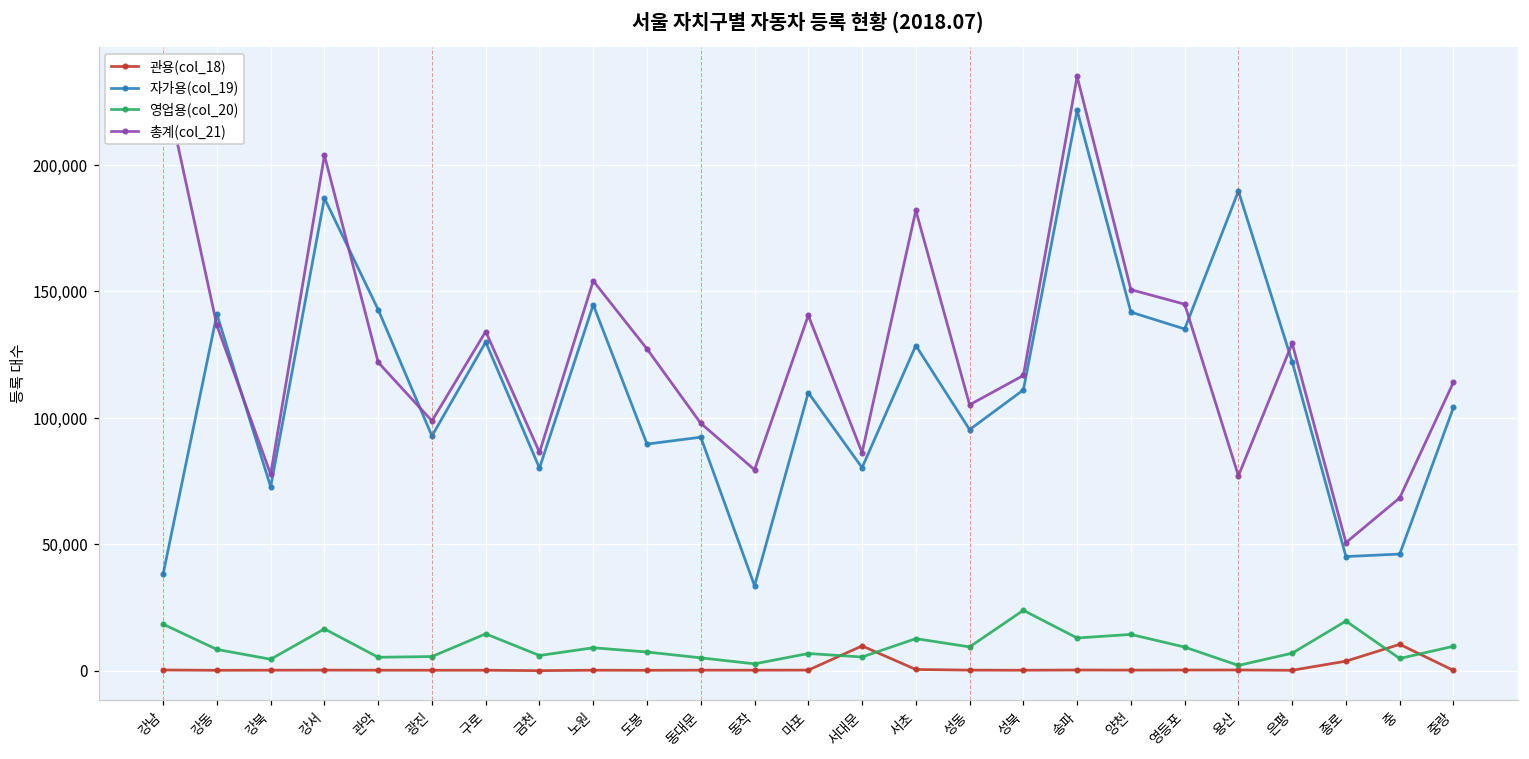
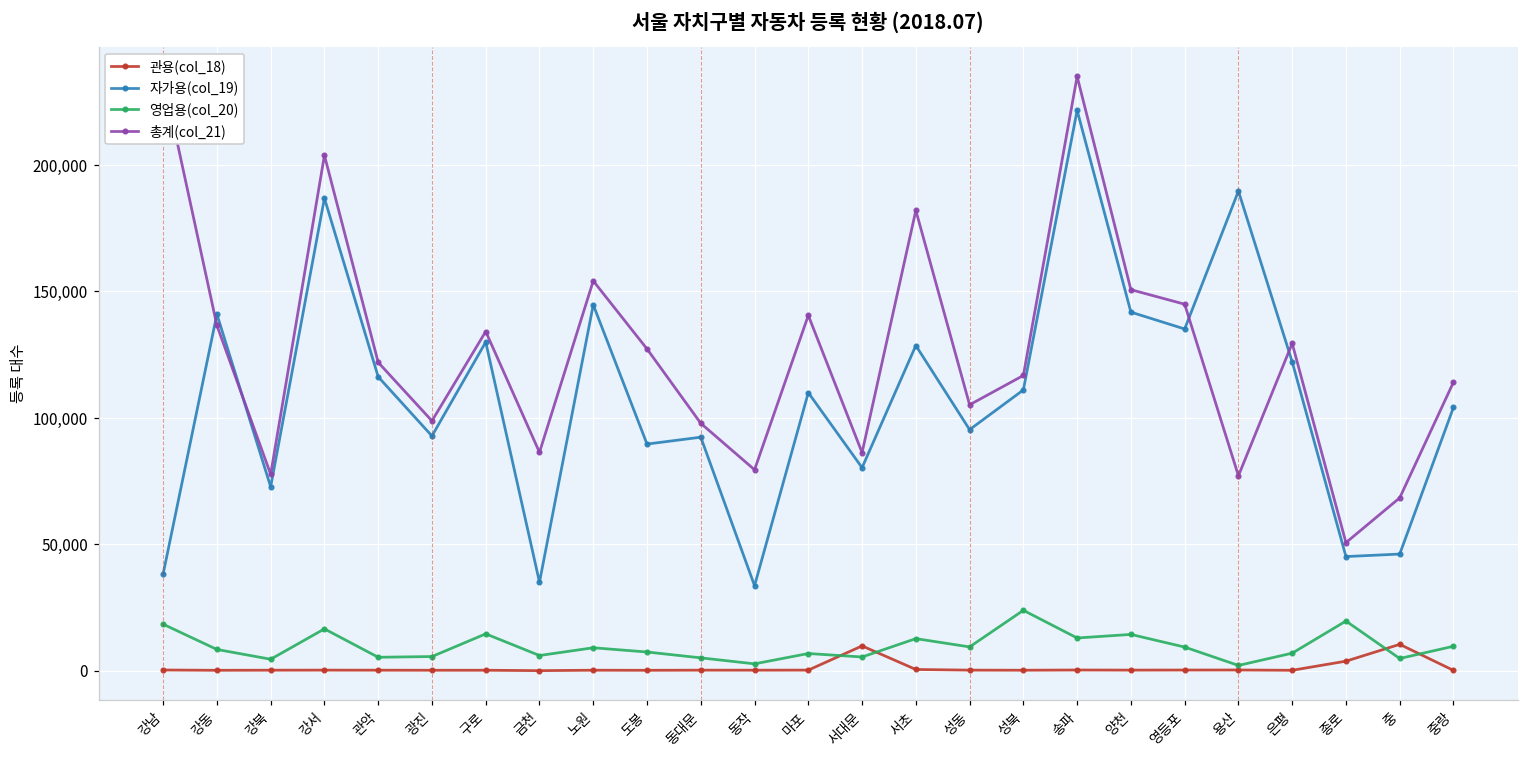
  {
    "관용(col_18)": {
      "강남": "0",
      "강동": "0",
      "강북": "0",
      "강서": "0",
      "관악": "0",
      "광진": "0",
      "구로": "0",
      "금천": "0",
      "노원": "0",
      "도봉": "0",
      "동대문": "0",
      "동작": "0",
      "마포": "0",
      "서대문": "10,000",
      "서초": "1,000",
      "성동": "0",
      "성북": "0",
      "송파": "0",
      "양천": "0",
      "영등포": "0",
      "용산": "0",
      "은평": "0",
      "종로": "4,000",
      "중": "11,000",
      "중랑": "0"
    },
    "자가용(col_19)": {
      "강남": "38,000",
      "강동": "141,000",
      "강북": "73,000",
      "강서": "187,000",
-     "관악": "143,000",
+     "관악": "116,000",
      "광진": "93,000",
      "구로": "130,000",
-     "금천": "80,000",
+     "금천": "35,000",
      "노원": "145,000",
      "도봉": "90,000",
      "동대문": "92,000",
      "동작": "34,000",
      "마포": "110,000",
      "서대문": "80,000",
      "서초": "129,000",
      "성동": "95,000",
      "성북": "111,000",
      "송파": "222,000",
      "양천": "142,000",
      "영등포": "135,000",
      "용산": "190,000",
      "은평": "122,000",
      "종로": "45,000",
      "중": "46,000",
      "중랑": "104,000"
    },
    "영업용(col_20)": {
      "강남": "18,000",
      "강동": "8,000",
      "강북": "5,000",
      "강서": "17,000",
      "관악": "5,000",
      "광진": "6,000",
      "구로": "15,000",
      "금천": "6,000",
      "노원": "9,000",
      "도봉": "7,000",
      "동대문": "5,000",
      "동작": "3,000",
      "마포": "7,000",
      "서대문": "6,000",
      "서초": "13,000",
      "성동": "9,000",
      "성북": "24,000",
      "송파": "13,000",
      "양천": "14,000",
      "영등포": "9,000",
      "용산": "2,000",
      "은평": "7,000",
      "종로": "20,000",
      "중": "5,000",
      "중랑": "10,000"
    },
    "총계(col_21)": {
      "강동": "137,000",
      "강북": "78,000",
      "강서": "204,000",
      "관악": "122,000",
      "광진": "99,000",
      "구로": "134,000",
      "금천": "86,000",
      "노원": "154,000",
      "도봉": "127,000",
      "동대문": "98,000",
      "동작": "80,000",
      "마포": "141,000",
      "서대문": "86,000",
      "서초": "182,000",
      "성동": "105,000",
      "성북": "117,000",
      "송파": "235,000",
      "양천": "151,000",
      "영등포": "145,000",
      "용산": "77,000",
      "은평": "129,000",
      "종로": "51,000",
      "중": "68,000",
      "중랑": "114,000"
    }
  }
